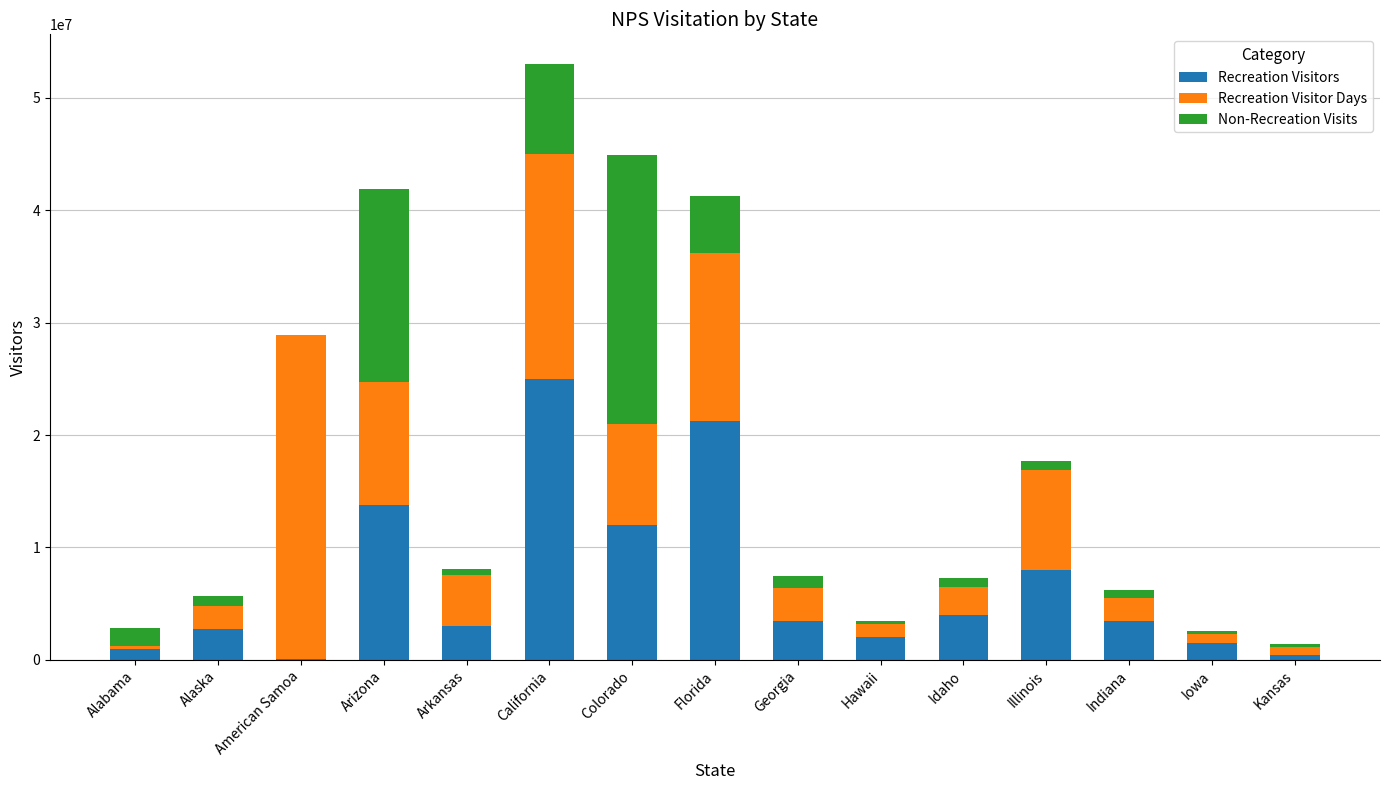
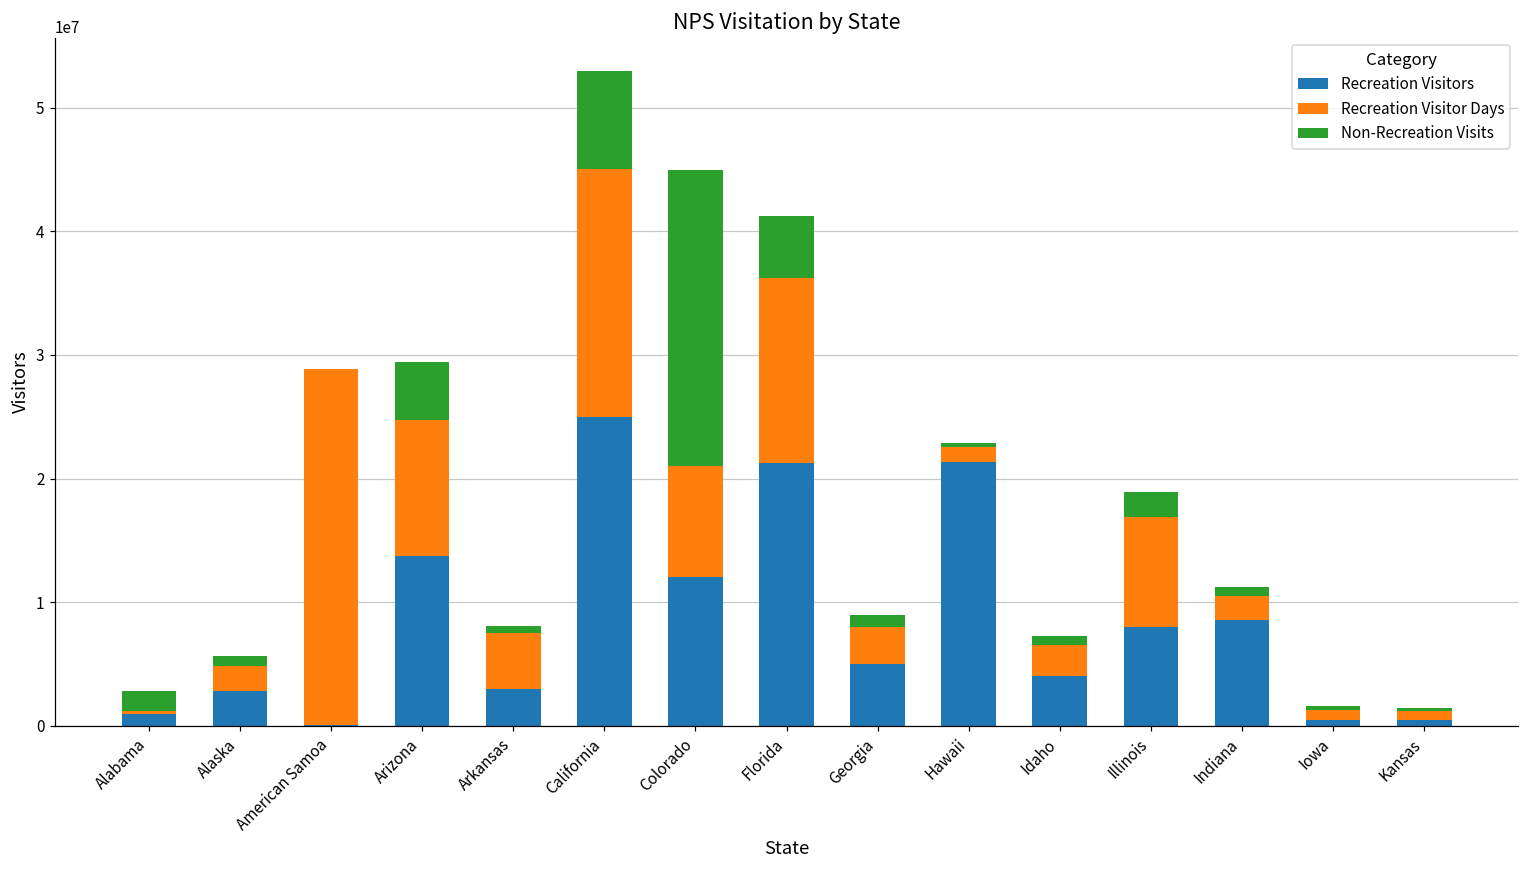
  {
    "Recreation Visitors": {
      "Alabama": 1000000,
      "Alaska": 2800000,
      "Arizona": 13800000,
      "Arkansas": 3000000,
      "California": 25000000,
      "Colorado": 12000000,
      "Florida": 21200000,
-     "Georgia": 3400000,
-     "Hawaii": 2000000,
+     "Georgia": 5000000,
+     "Hawaii": 21400000,
      "Idaho": 4000000,
      "Illinois": 8000000,
-     "Indiana": 3500000,
-     "Iowa": 1500000,
+     "Indiana": 8500000,
+     "Iowa": 500000,
      "Kansas": 500000
    },
    "Recreation Visitor Days": {
      "Alabama": 300000,
      "Alaska": 2000000,
      "American Samoa": 28800000,
      "Arizona": 11000000,
      "Arkansas": 4500000,
      "California": 20000000,
      "Colorado": 9000000,
      "Florida": 15000000,
      "Georgia": 3000000,
      "Hawaii": 1200000,
      "Idaho": 2500000,
      "Illinois": 8900000,
      "Indiana": 2000000,
      "Iowa": 800000,
      "Kansas": 700000
    },
    "Non-Recreation Visits": {
      "Alabama": 1600000,
      "Alaska": 800000,
      "American Samoa": 0,
-     "Arizona": 17200000,
+     "Arizona": 4700000,
      "Arkansas": 500000,
      "California": 8000000,
      "Colorado": 23900000,
      "Florida": 5000000,
      "Georgia": 1000000,
      "Hawaii": 300000,
      "Idaho": 800000,
-     "Illinois": 800000,
+     "Illinois": 2000000,
      "Indiana": 700000,
      "Iowa": 300000,
      "Kansas": 300000
    }
  }
